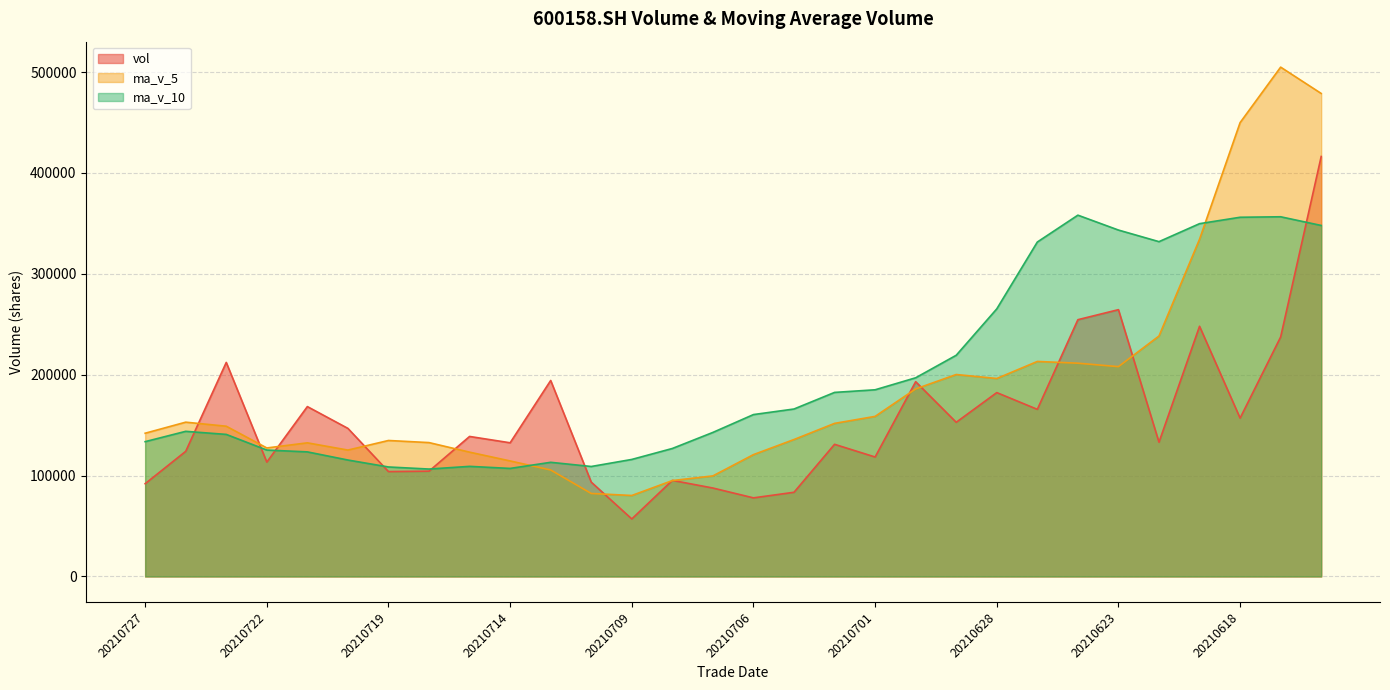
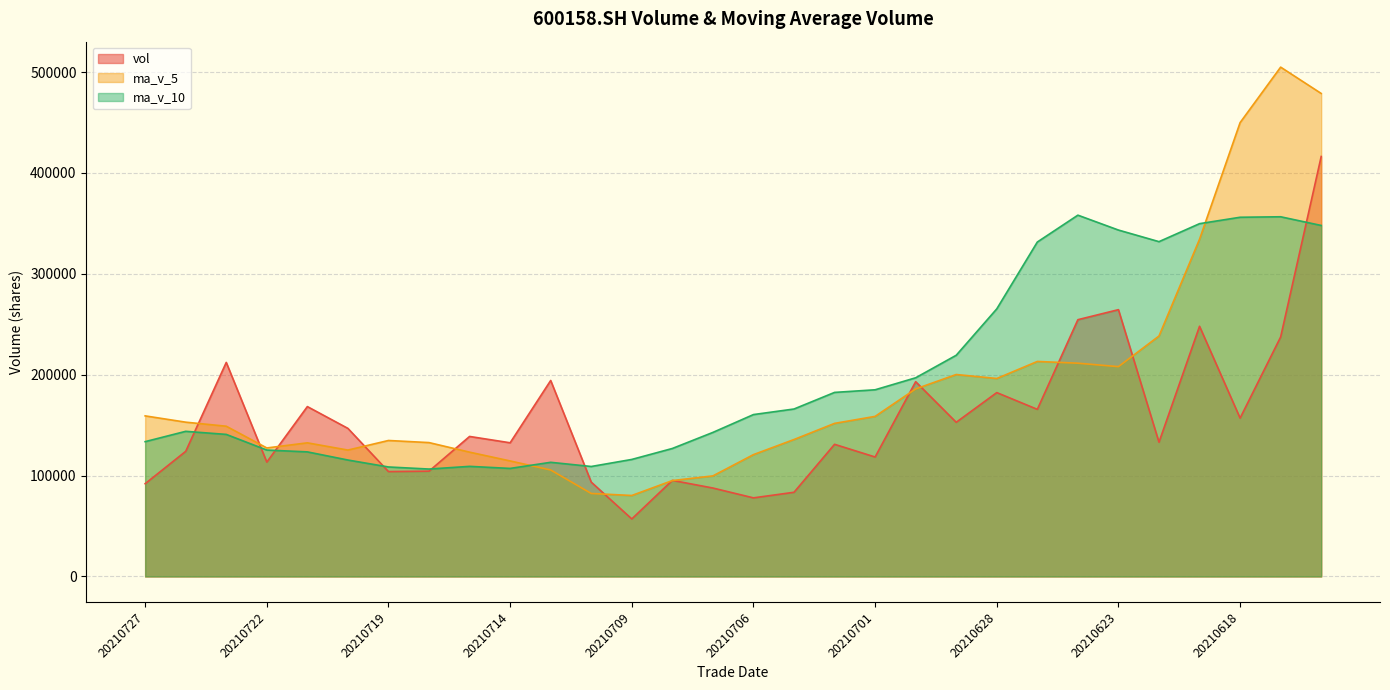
  {
    "vol": {
      "20210727": 92000,
      "20210722": 113000,
      "20210719": 104000,
      "20210714": 133000,
      "20210709": 57000,
      "20210706": 78000,
      "20210701": 118000,
      "20210628": 182000,
      "20210623": 264000,
      "20210618": 157000
    },
    "ma_v_5": {
-     "20210727": 142000,
+     "20210727": 159000,
      "20210719": 135000,
      "20210714": 115000,
      "20210709": 80000,
      "20210706": 121000,
      "20210701": 159000,
      "20210628": 196000,
      "20210623": 208000,
      "20210618": 450000
    },
    "ma_v_10": {
      "20210727": 134000,
      "20210719": 109000,
      "20210714": 107000,
      "20210709": 116000,
      "20210706": 160000,
      "20210701": 185000,
      "20210628": 265000,
      "20210623": 343000,
      "20210618": 356000
    }
  }
